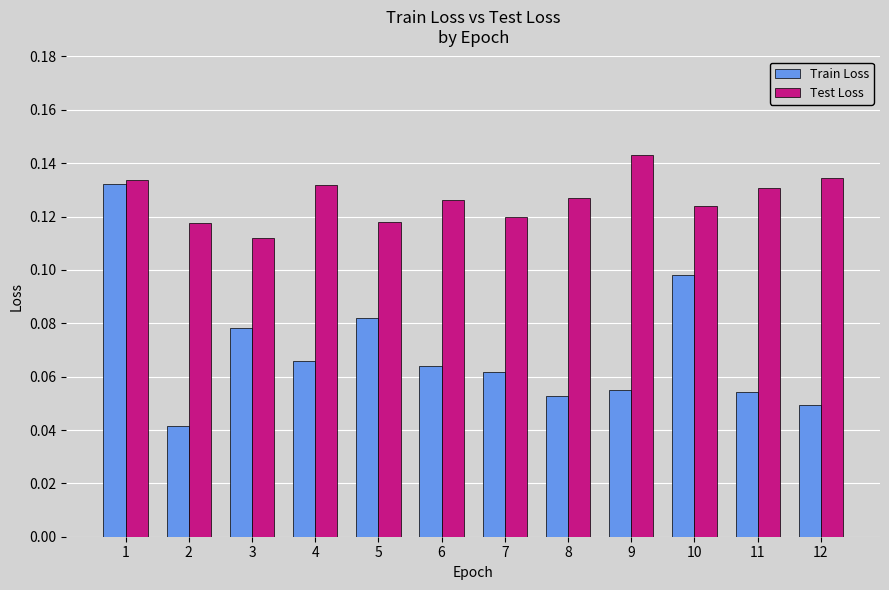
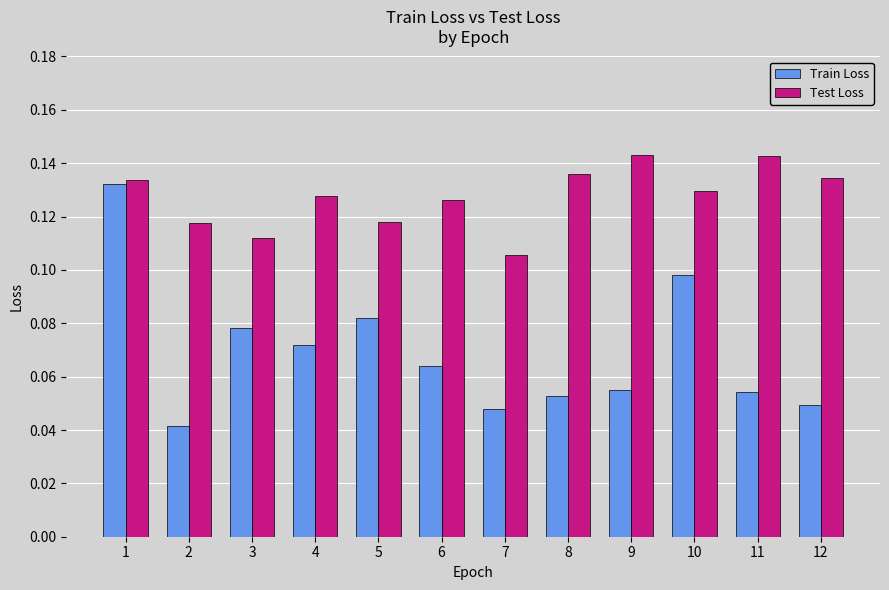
  {
    "Train Loss": {
      "1": 0.132,
      "2": 0.042,
      "3": 0.078,
-     "4": 0.066,
+     "4": 0.072,
      "5": 0.082,
      "6": 0.064,
-     "7": 0.062,
+     "7": 0.048,
      "8": 0.053,
      "9": 0.055,
      "10": 0.098,
      "11": 0.054,
      "12": 0.049
    },
    "Test Loss": {
      "1": 0.134,
      "2": 0.118,
      "3": 0.112,
-     "4": 0.132,
+     "4": 0.128,
      "5": 0.118,
      "6": 0.126,
-     "7": 0.120,
-     "8": 0.127,
+     "7": 0.105,
+     "8": 0.136,
      "9": 0.143,
-     "10": 0.124,
-     "11": 0.131,
+     "10": 0.130,
+     "11": 0.143,
      "12": 0.134
    }
  }
